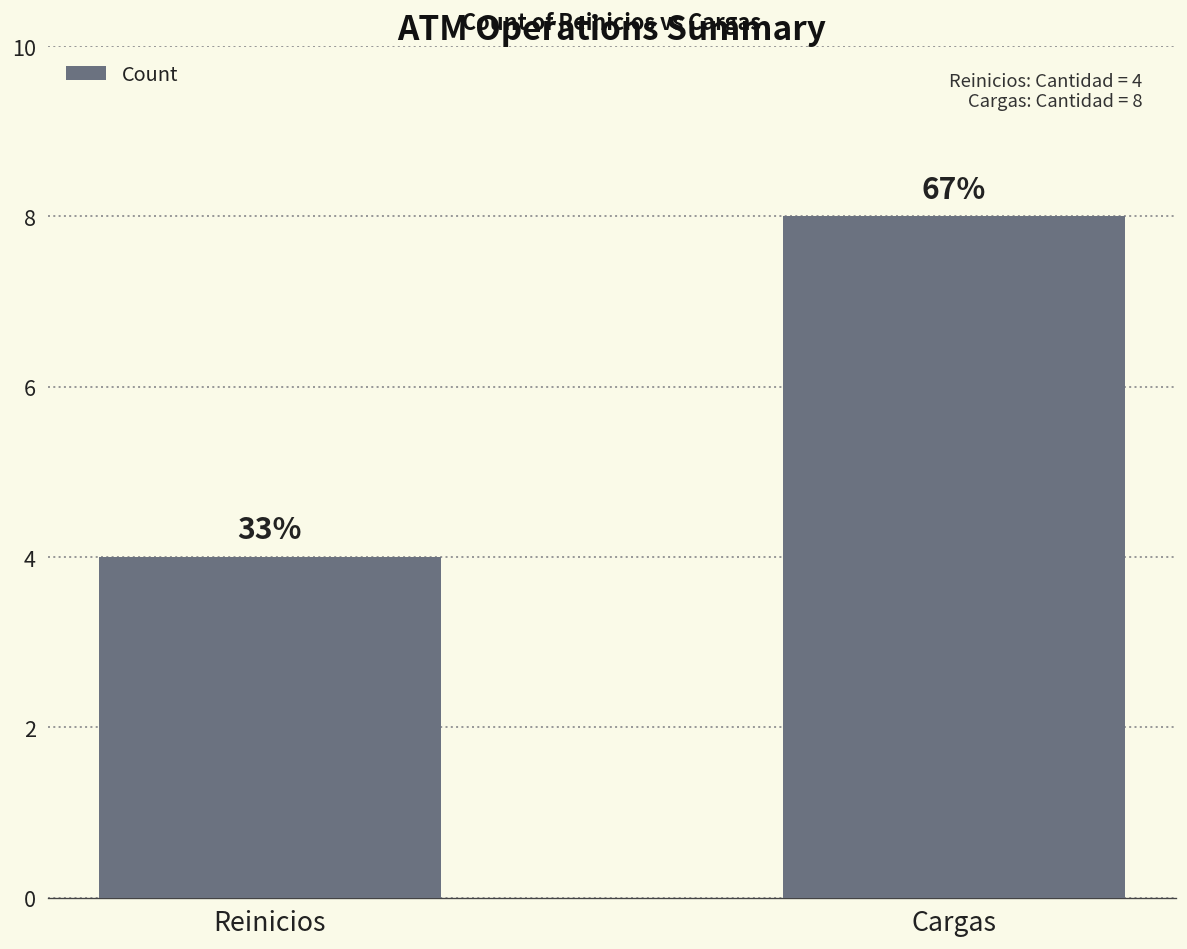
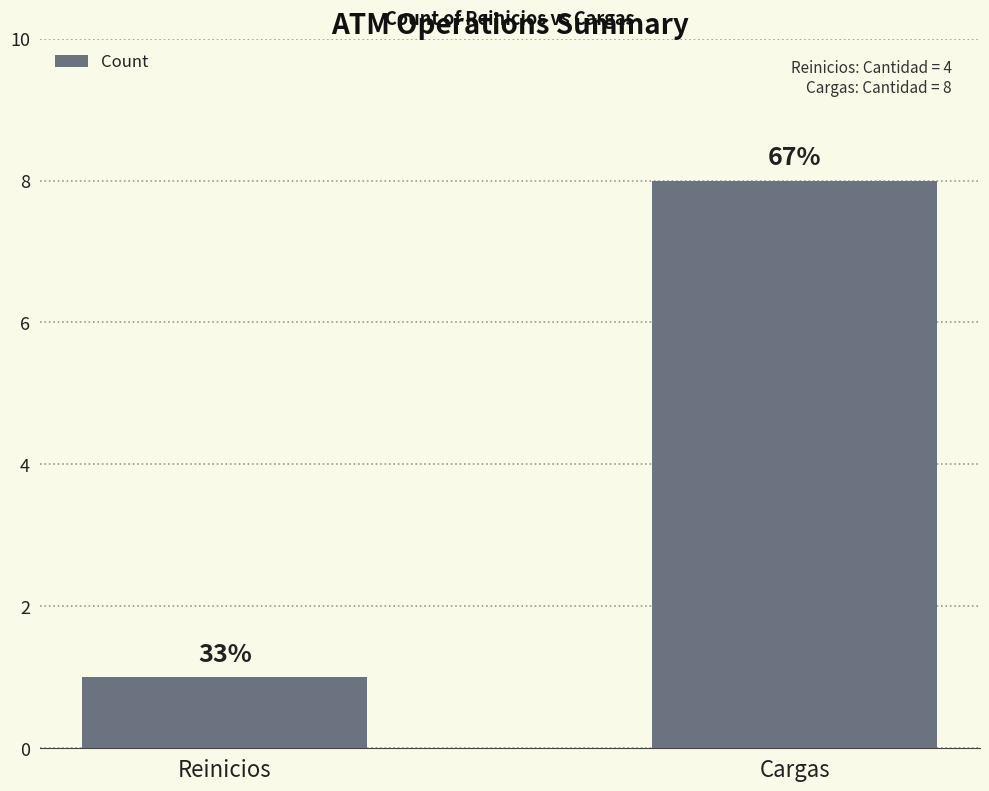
  {
-   "Reinicios": 4
+   "Reinicios": 1
  }
